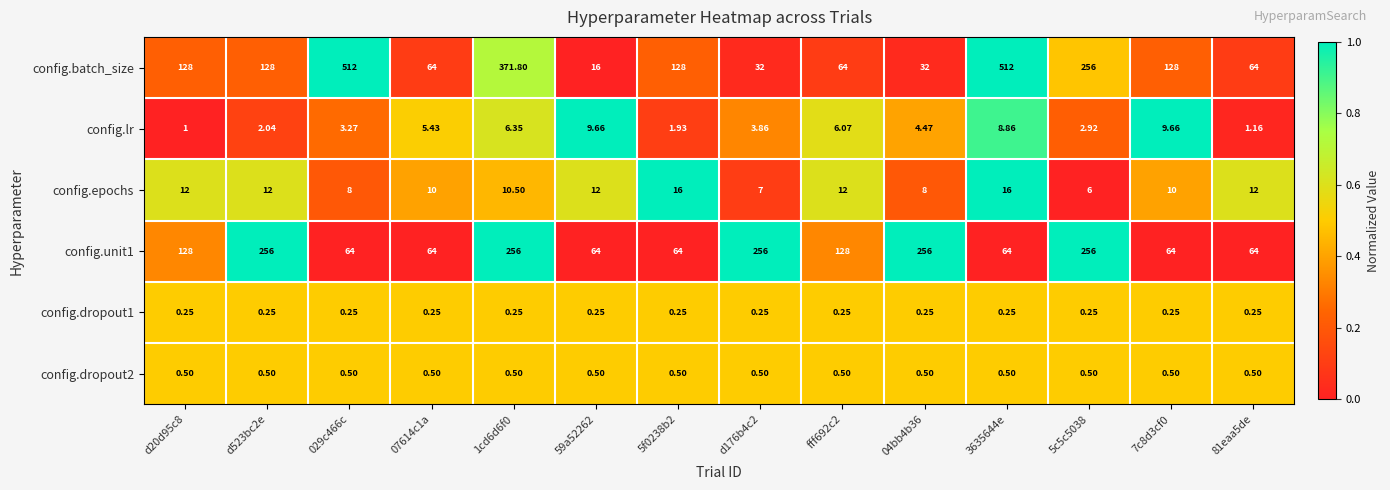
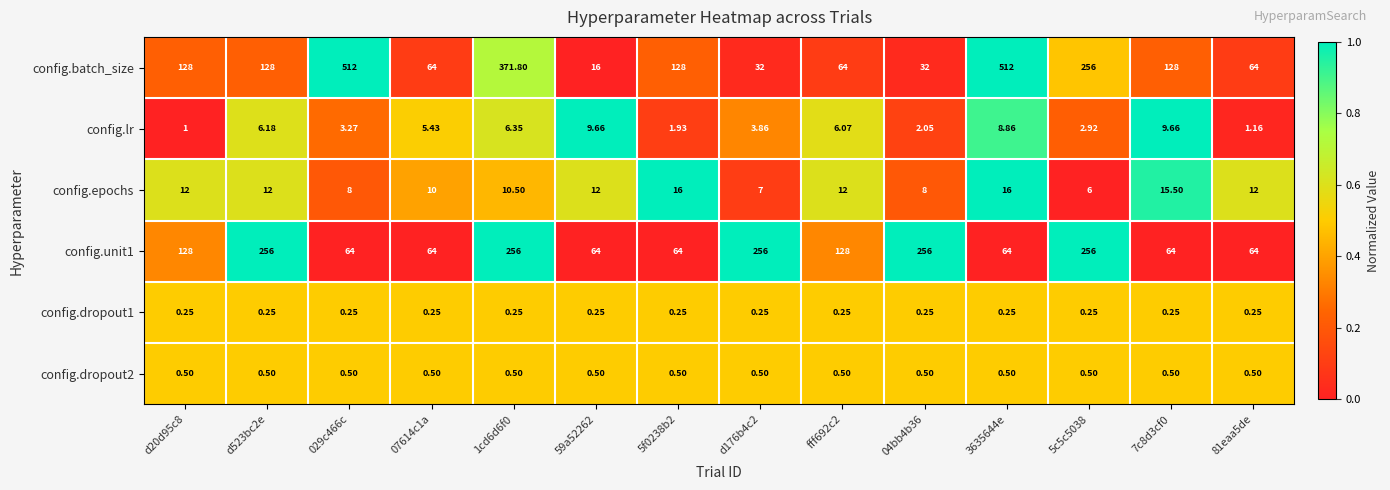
  {
    "config.batch_size": {
      "d20d95c8": 128,
      "d523bc2e": 128,
      "029c466c": 512,
      "07614c1a": 64,
      "1cd6d6f0": 371.80,
      "59a52262": 16,
      "5f0238b2": 128,
      "d176b4c2": 32,
      "fff692c2": 64,
      "04bb4b36": 32,
      "3635644e": 512,
      "5c5c5038": 256,
      "7c8d3cf0": 128,
      "81eaa5de": 64
    },
    "config.lr": {
      "d20d95c8": 1,
-     "d523bc2e": 2.04,
+     "d523bc2e": 6.18,
      "029c466c": 3.27,
      "07614c1a": 5.43,
      "1cd6d6f0": 6.35,
      "59a52262": 9.66,
      "5f0238b2": 1.93,
      "d176b4c2": 3.86,
      "fff692c2": 6.07,
-     "04bb4b36": 4.47,
+     "04bb4b36": 2.05,
      "3635644e": 8.86,
      "5c5c5038": 2.92,
      "7c8d3cf0": 9.66,
      "81eaa5de": 1.16
    },
    "config.epochs": {
      "d20d95c8": 12,
      "d523bc2e": 12,
      "029c466c": 8,
      "07614c1a": 10,
      "1cd6d6f0": 10.50,
      "59a52262": 12,
      "5f0238b2": 16,
      "d176b4c2": 7,
      "fff692c2": 12,
      "04bb4b36": 8,
      "3635644e": 16,
      "5c5c5038": 6,
-     "7c8d3cf0": 10,
+     "7c8d3cf0": 15.50,
      "81eaa5de": 12
    },
    "config.unit1": {
      "d20d95c8": 128,
      "d523bc2e": 256,
      "029c466c": 64,
      "07614c1a": 64,
      "1cd6d6f0": 256,
      "59a52262": 64,
      "5f0238b2": 64,
      "d176b4c2": 256,
      "fff692c2": 128,
      "04bb4b36": 256,
      "3635644e": 64,
      "5c5c5038": 256,
      "7c8d3cf0": 64,
      "81eaa5de": 64
    },
    "config.dropout1": {
      "d20d95c8": 0.25,
      "d523bc2e": 0.25,
      "029c466c": 0.25,
      "07614c1a": 0.25,
      "1cd6d6f0": 0.25,
      "59a52262": 0.25,
      "5f0238b2": 0.25,
      "d176b4c2": 0.25,
      "fff692c2": 0.25,
      "04bb4b36": 0.25,
      "3635644e": 0.25,
      "5c5c5038": 0.25,
      "7c8d3cf0": 0.25,
      "81eaa5de": 0.25
    },
    "config.dropout2": {
      "d20d95c8": 0.50,
      "d523bc2e": 0.50,
      "029c466c": 0.50,
      "07614c1a": 0.50,
      "1cd6d6f0": 0.50,
      "59a52262": 0.50,
      "5f0238b2": 0.50,
      "d176b4c2": 0.50,
      "fff692c2": 0.50,
      "04bb4b36": 0.50,
      "3635644e": 0.50,
      "5c5c5038": 0.50,
      "7c8d3cf0": 0.50,
      "81eaa5de": 0.50
    }
  }
